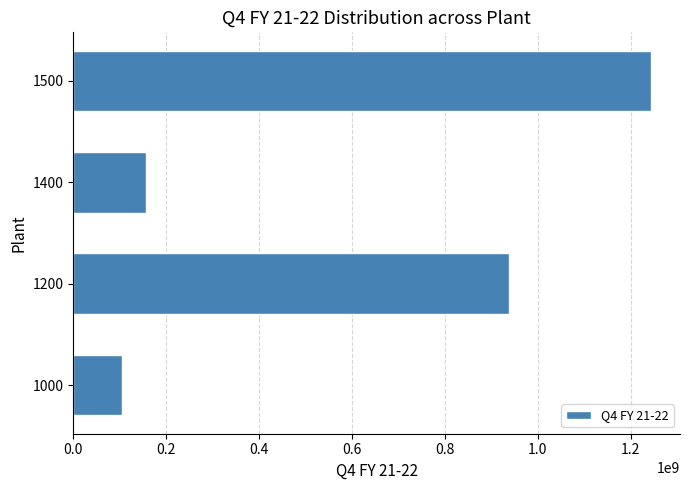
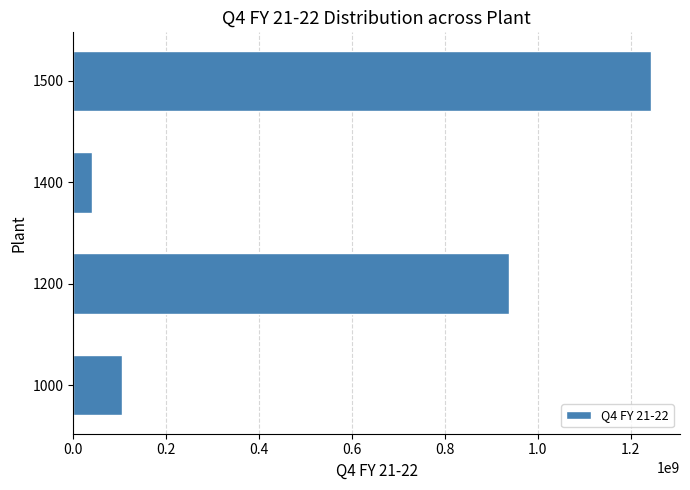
  {
    "1500": 1240000000,
-   "1400": 160000000,
+   "1400": 40000000,
    "1200": 940000000,
    "1000": 100000000
  }
